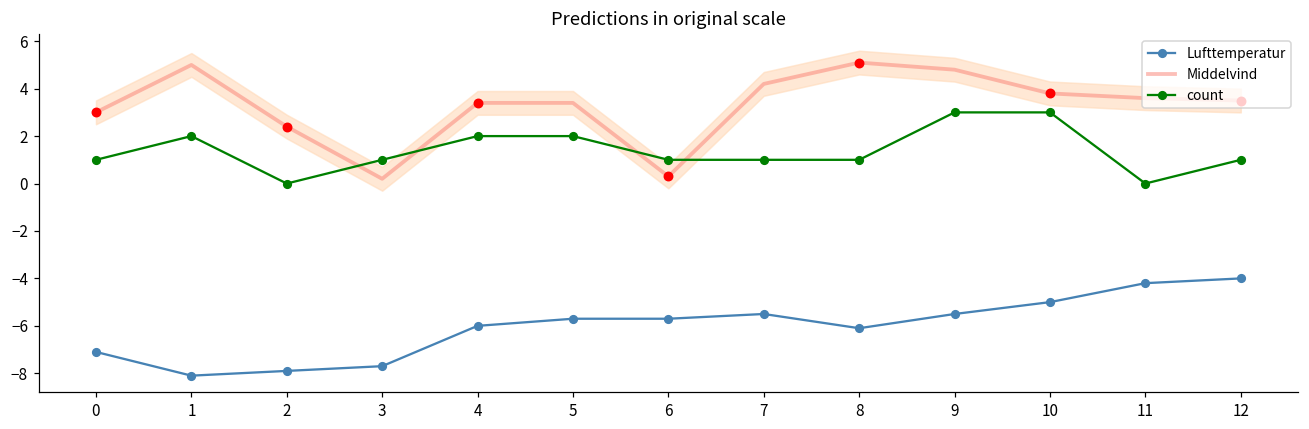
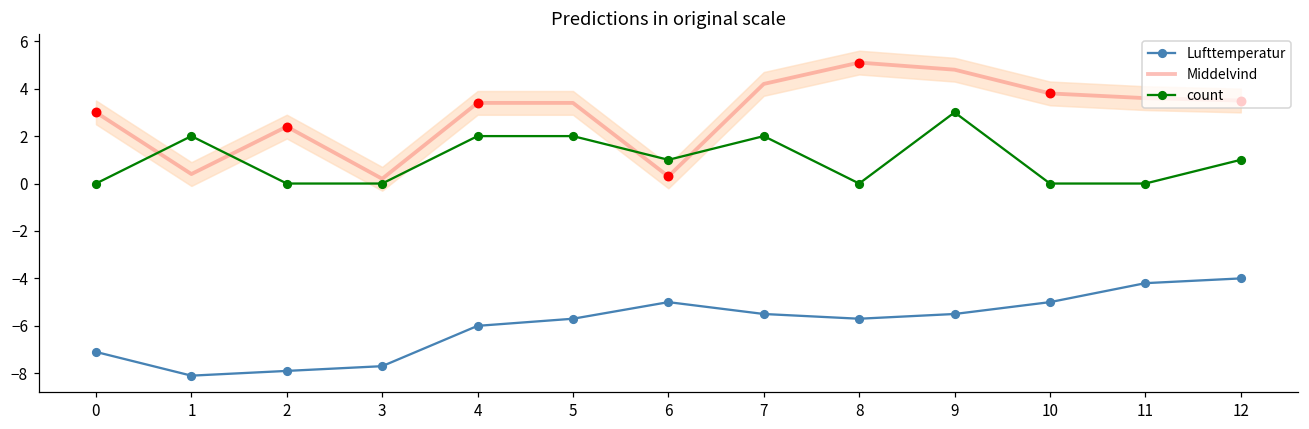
  {
    "Lufttemperatur": {
      "0": -7.1,
      "1": -8.1,
      "2": -7.9,
      "3": -7.7,
      "4": -6.0,
      "5": -5.7,
-     "6": -5.7,
+     "6": -5.0,
      "7": -5.5,
-     "8": -6.1,
+     "8": -5.7,
      "9": -5.5,
      "10": -5.0,
      "11": -4.2,
      "12": -4.0
    },
    "Middelvind": {
-     "1": 5.0,
+     "1": 0.4,
      "3": 0.2,
      "5": 3.4,
      "7": 4.2,
      "9": 4.8
    },
    "count": {
-     "0": 1,
+     "0": 0,
      "1": 2,
      "2": 0,
-     "3": 1,
+     "3": 0,
      "4": 2,
      "5": 2,
      "6": 1,
-     "7": 1,
-     "8": 1,
+     "7": 2,
+     "8": 0,
      "9": 3,
-     "10": 3,
+     "10": 0,
      "11": 0,
      "12": 1
    }
  }
